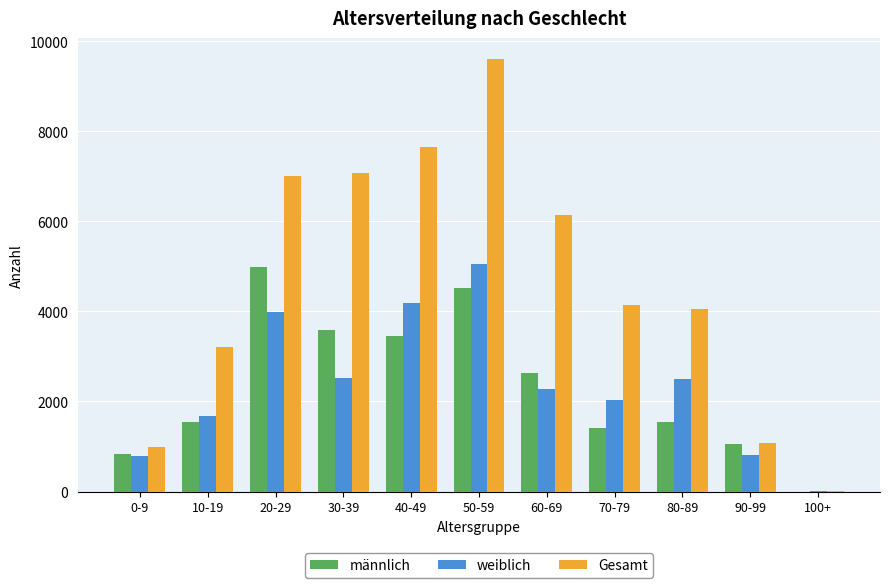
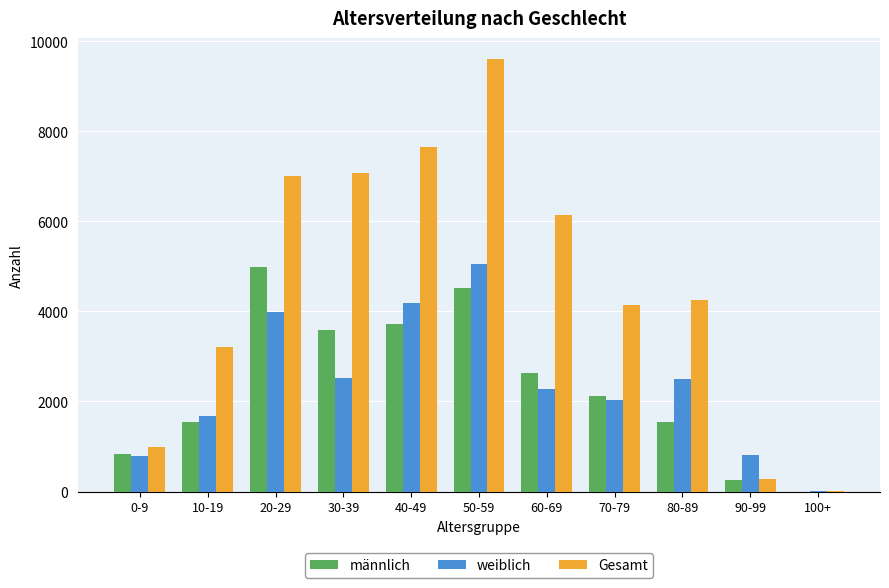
  {
    "männlich": {
      "0-9": 800,
      "10-19": 1500,
      "20-29": 5000,
      "30-39": 3600,
-     "40-49": 3500,
+     "40-49": 3700,
      "50-59": 4500,
      "60-69": 2600,
-     "70-79": 1400,
+     "70-79": 2100,
      "80-89": 1600,
-     "90-99": 1100,
+     "90-99": 300,
      "100+": 0
    },
    "weiblich": {
      "0-9": 800,
      "10-19": 1700,
      "20-29": 4000,
      "30-39": 2500,
      "40-49": 4200,
      "50-59": 5100,
      "60-69": 2300,
      "70-79": 2000,
      "80-89": 2500,
      "90-99": 800
    },
    "Gesamt": {
      "0-9": 1000,
      "10-19": 3200,
      "20-29": 7000,
      "30-39": 7100,
      "40-49": 7600,
      "50-59": 9600,
      "60-69": 6200,
      "70-79": 4100,
-     "80-89": 4000,
-     "90-99": 1100
+     "80-89": 4300,
+     "90-99": 300
    }
  }
